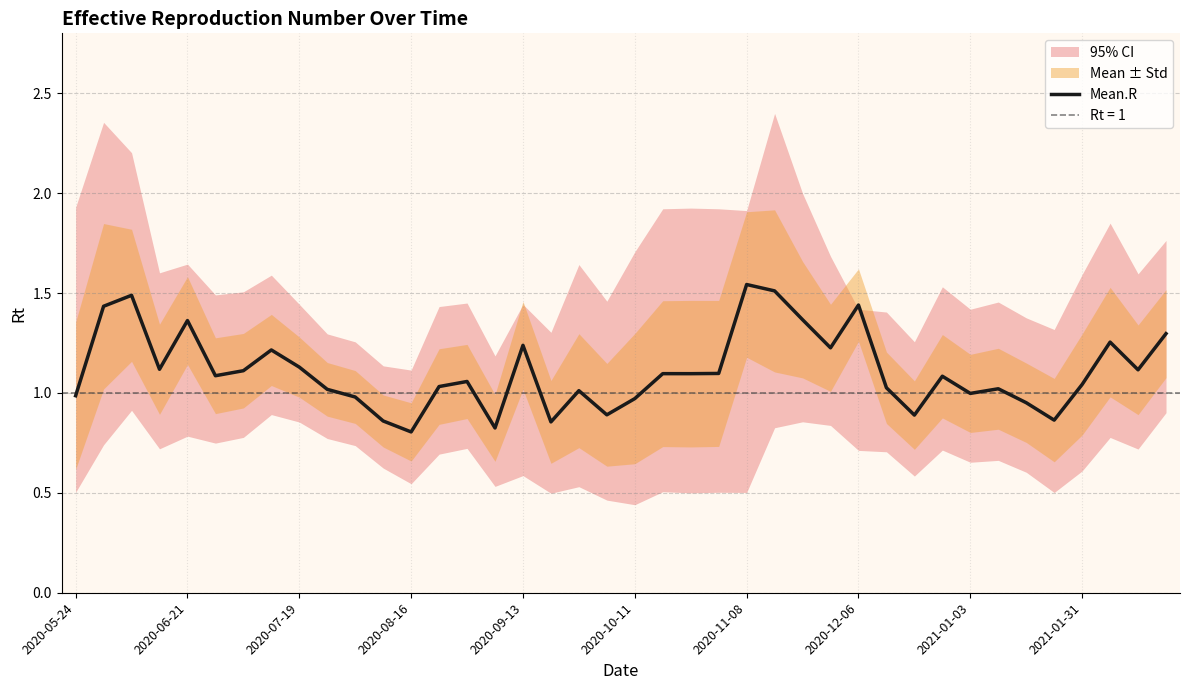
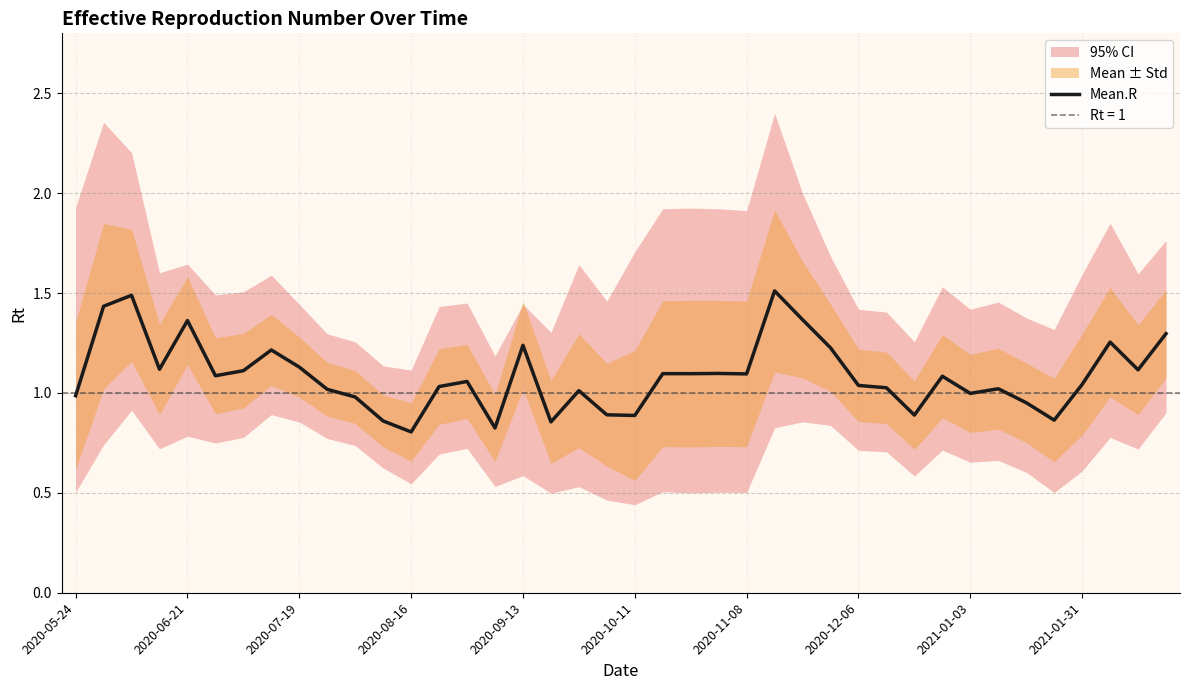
  {
    "Mean.R": {
      "2020-05-24": 0.99,
      "2020-06-21": 1.36,
      "2020-07-19": 1.13,
      "2020-08-16": 0.80,
      "2020-09-13": 1.24,
-     "2020-10-11": 0.97,
-     "2020-11-08": 1.54,
-     "2020-12-06": 1.44,
+     "2020-10-11": 0.89,
+     "2020-11-08": 1.10,
+     "2020-12-06": 1.04,
      "2021-01-03": 1.00,
      "2021-01-31": 1.04
    }
  }
